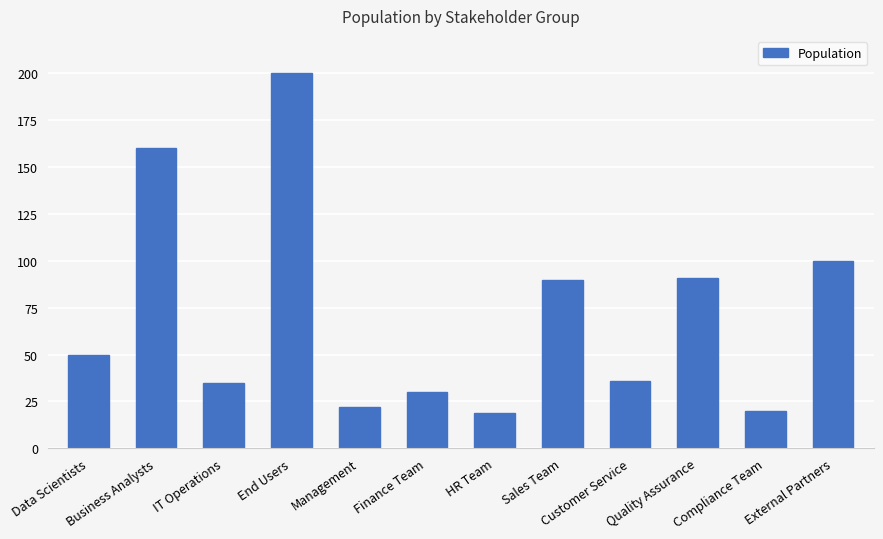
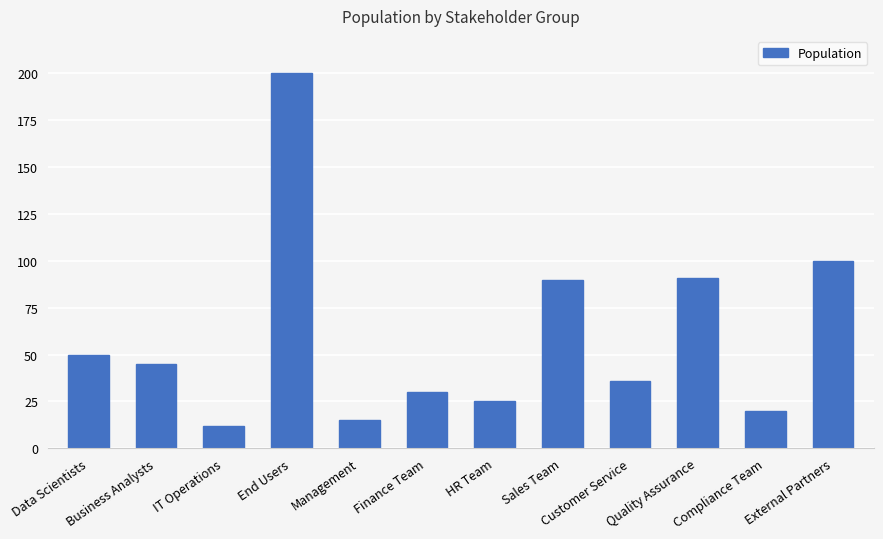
  {
    "Data Scientists": 50,
-   "Business Analysts": 160,
-   "IT Operations": 35,
+   "Business Analysts": 45,
+   "IT Operations": 12,
    "End Users": 200,
-   "Management": 22,
+   "Management": 15,
    "Finance Team": 30,
-   "HR Team": 19,
+   "HR Team": 25,
    "Sales Team": 90,
    "Customer Service": 36,
    "Quality Assurance": 91,
    "Compliance Team": 20,
    "External Partners": 100
  }
